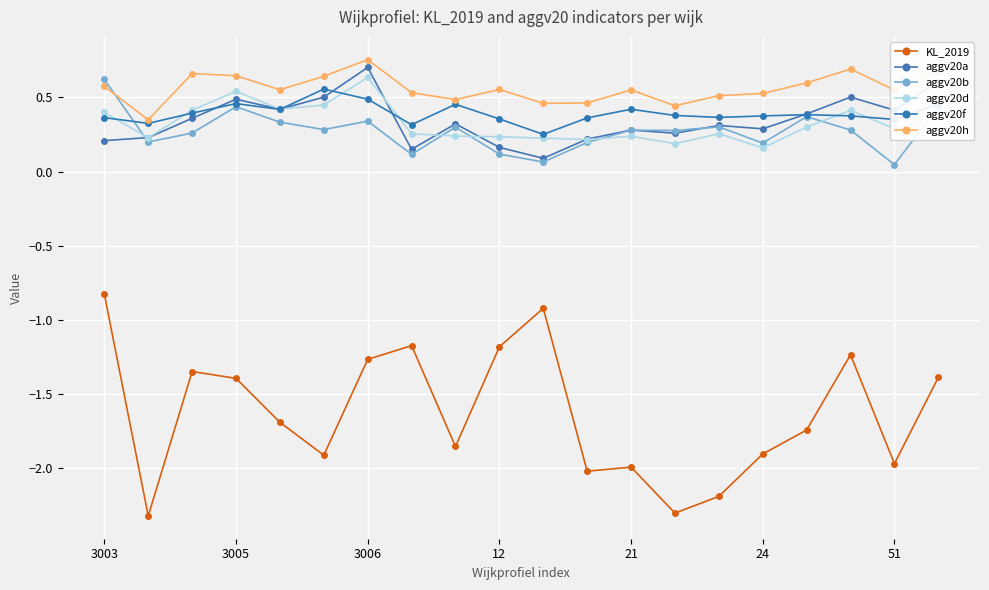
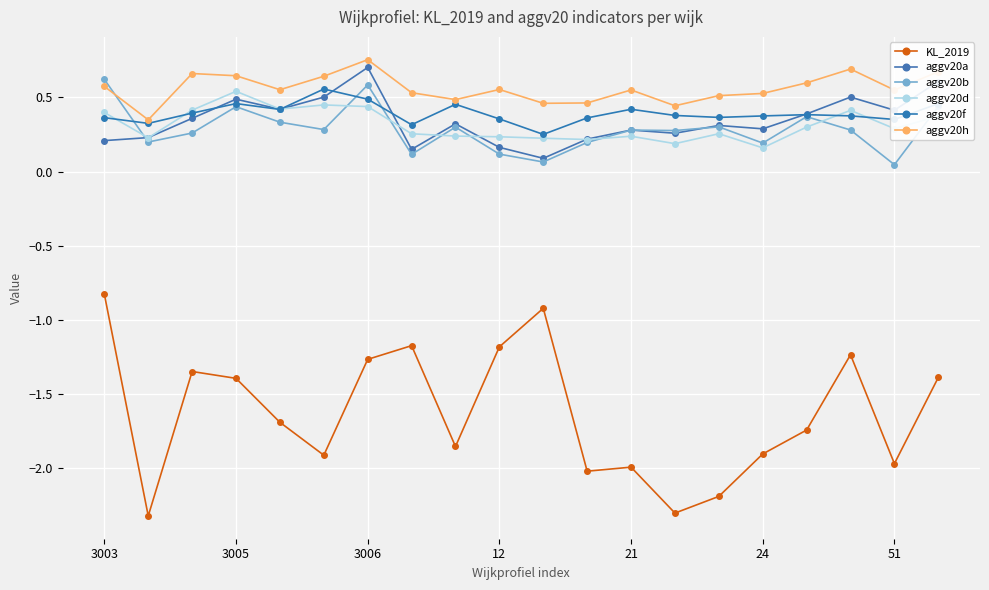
  {
    "KL_2019": {
      "3003": -0.83,
      "3005": -1.40,
      "3006": -1.27,
      "12": -1.18,
      "21": -2.00,
      "24": -1.91,
      "51": -1.97
    },
    "aggv20b": {
      "3003": 0.62,
      "3005": 0.44,
-     "3006": 0.34,
+     "3006": 0.58,
      "12": 0.12,
      "24": 0.19,
      "51": 0.05
    },
    "aggv20d": {
      "3003": 0.40,
      "3005": 0.54,
-     "3006": 0.64,
+     "3006": 0.44,
      "12": 0.23,
      "21": 0.24,
      "24": 0.16
    },
    "aggv20h": {
      "3003": 0.57,
      "3005": 0.65,
      "3006": 0.76,
      "12": 0.55,
      "21": 0.55,
      "24": 0.53
    }
  }
